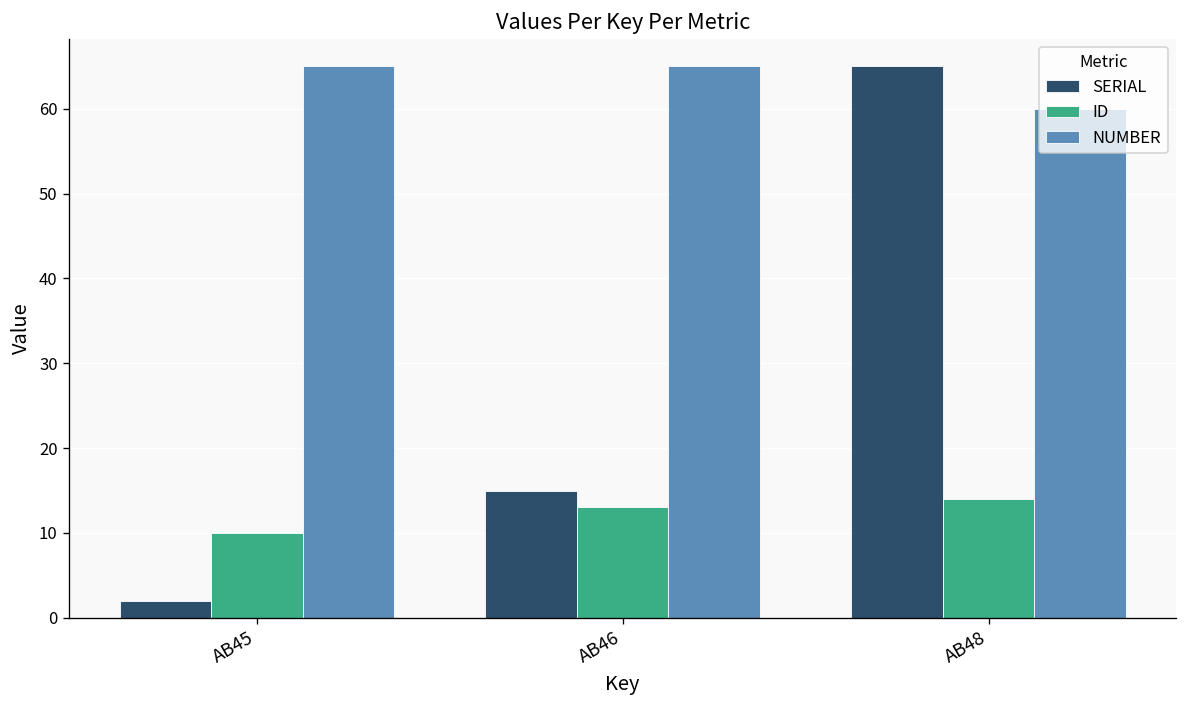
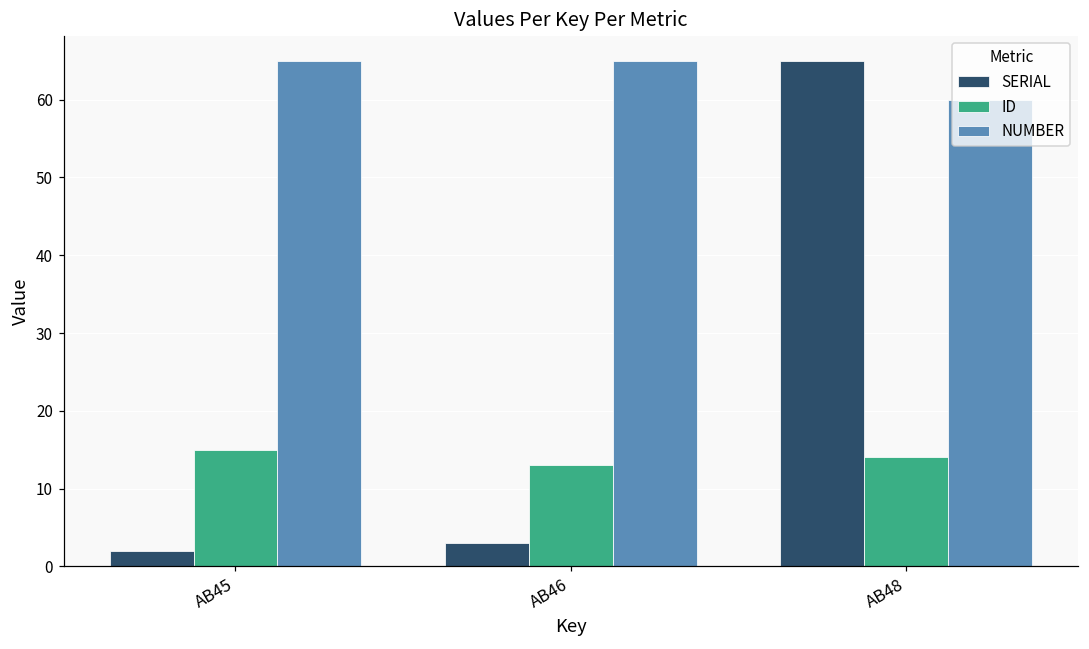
  {
    "SERIAL": {
      "AB45": 2,
-     "AB46": 15,
+     "AB46": 3,
      "AB48": 65
    },
    "ID": {
-     "AB45": 10,
+     "AB45": 15,
      "AB46": 13,
      "AB48": 14
    },
    "NUMBER": {
      "AB45": 65,
      "AB46": 65
    }
  }
